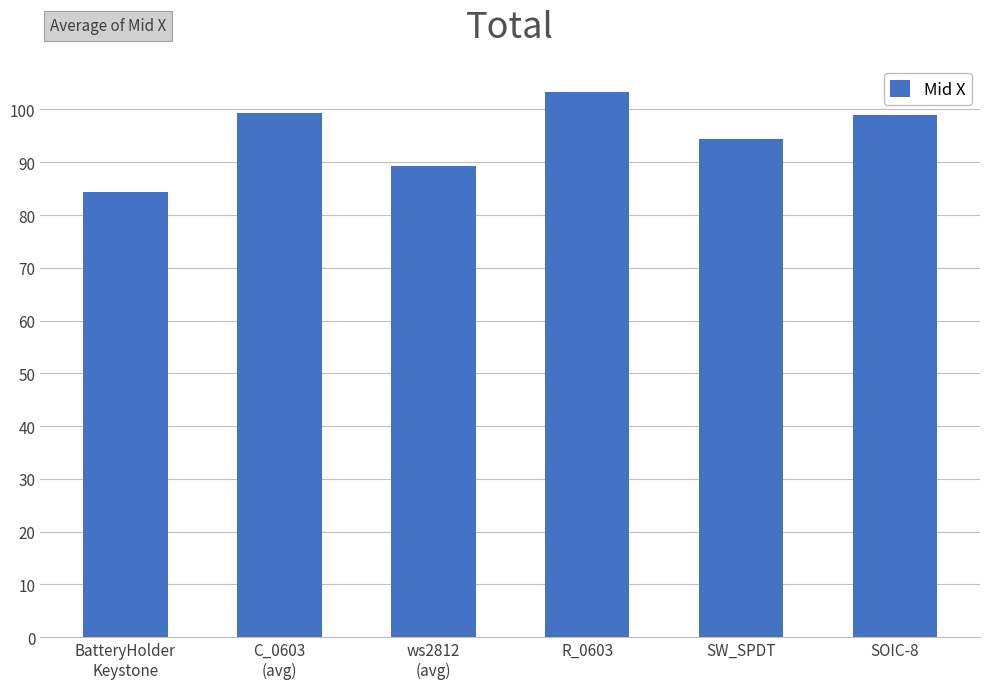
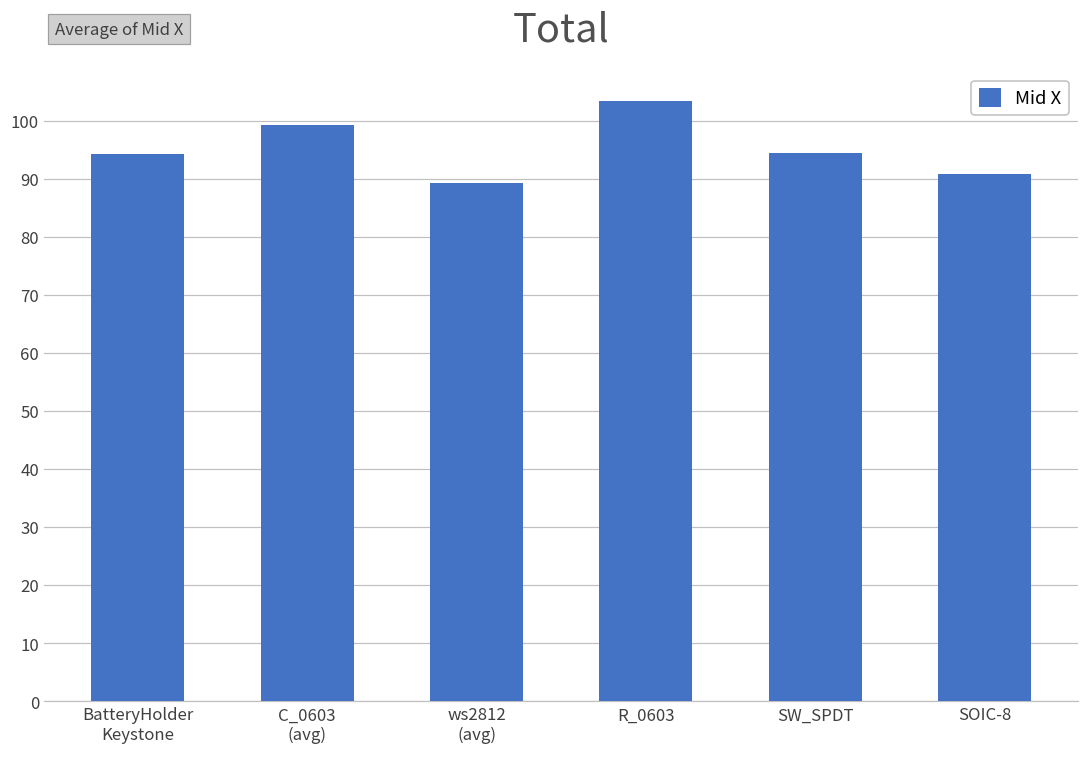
  {
-   "BatteryHolder Keystone": 84,
+   "BatteryHolder Keystone": 94,
    "C_0603 (avg)": 99,
    "ws2812 (avg)": 89,
    "R_0603": 103,
    "SW_SPDT": 94,
-   "SOIC-8": 99
+   "SOIC-8": 91
  }
